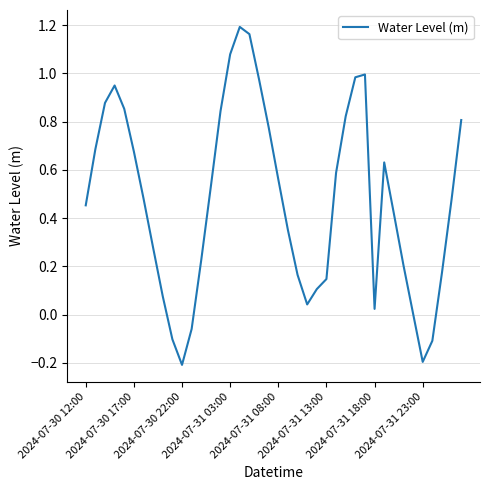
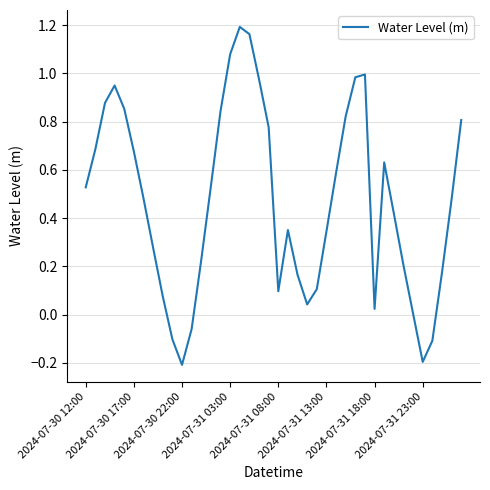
  {
-   "2024-07-30 12:00": 0.45,
+   "2024-07-30 12:00": 0.53,
    "2024-07-30 17:00": 0.68,
    "2024-07-30 22:00": -0.21,
    "2024-07-31 03:00": 1.08,
-   "2024-07-31 08:00": 0.56,
-   "2024-07-31 13:00": 0.15,
+   "2024-07-31 08:00": 0.10,
+   "2024-07-31 13:00": 0.34,
    "2024-07-31 18:00": 0.02,
    "2024-07-31 23:00": -0.20
  }
